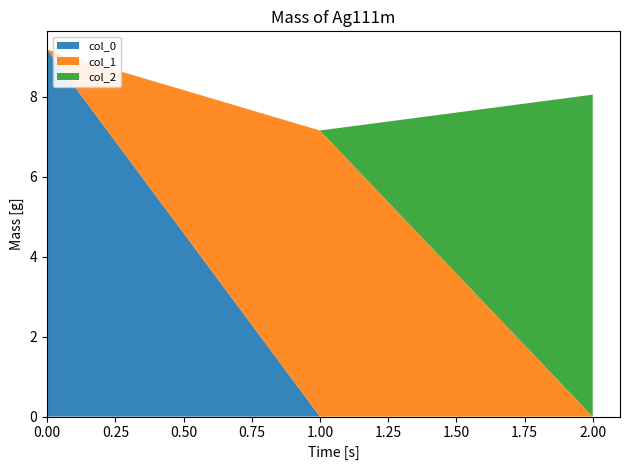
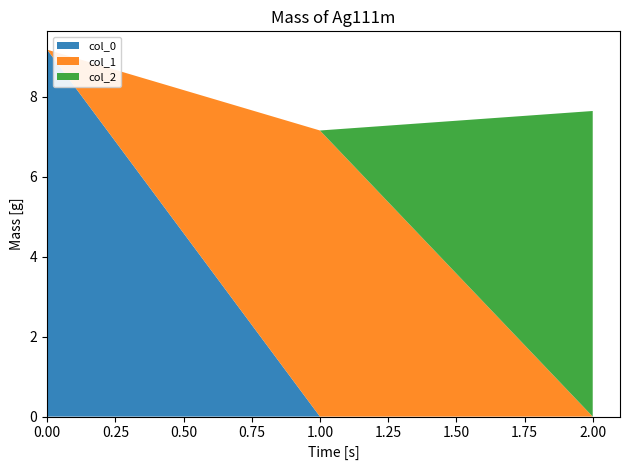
  {
    "col_0": {
      "1.00": 0.0
    },
    "col_2": {
-     "2.00": 8.1
+     "2.00": 7.6
    }
  }
